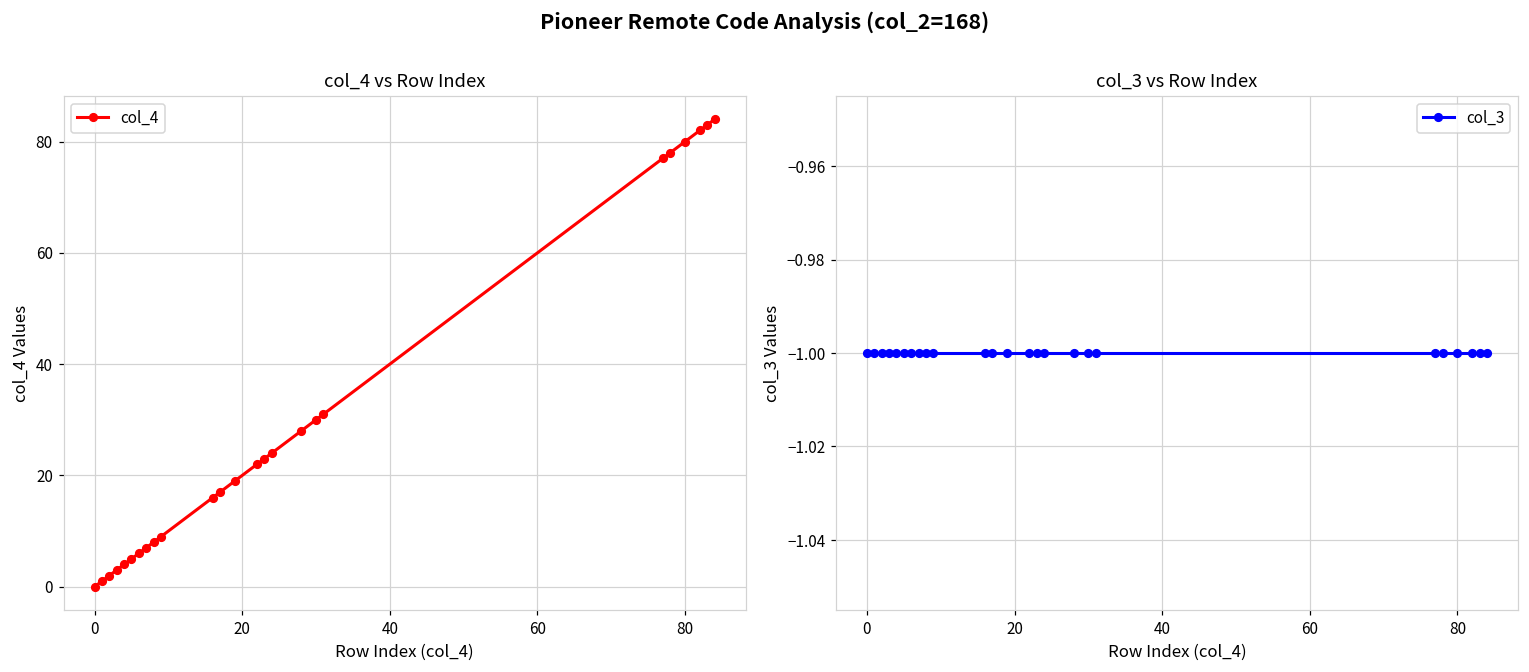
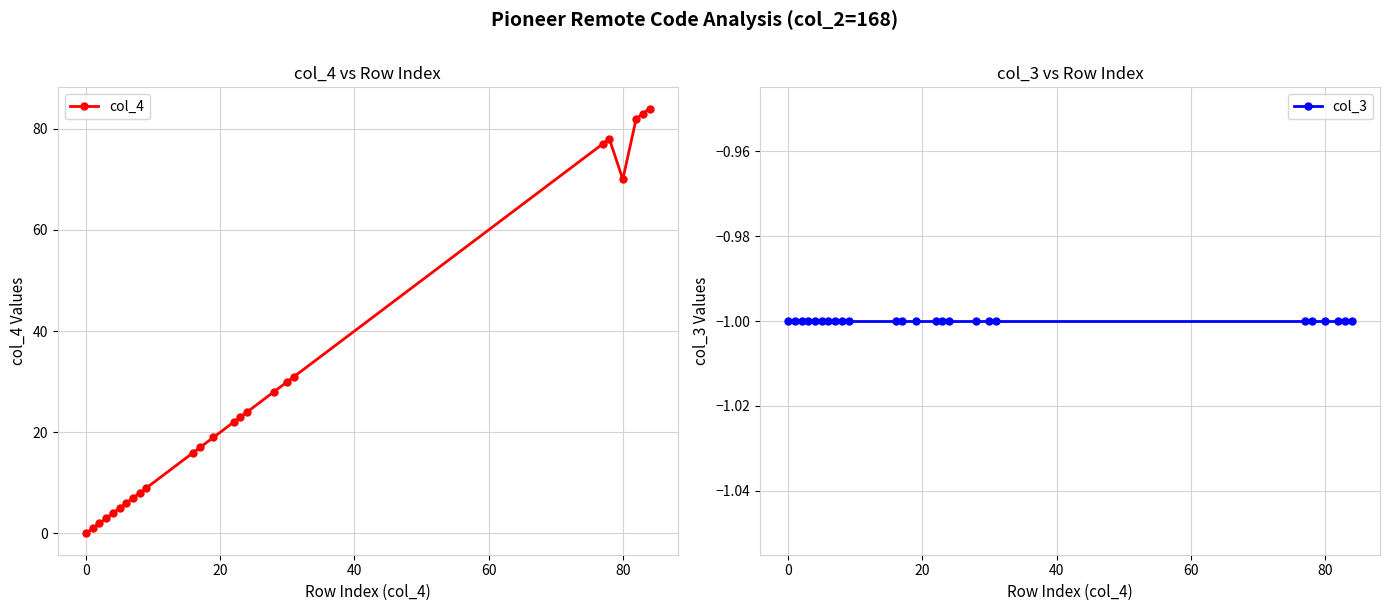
  {
    "col_4 vs Row Index": {
      "0": 0,
-     "80": 80
+     "80": 70
    },
    "col_3 vs Row Index": {
      "0": -1.000,
      "80": -1.000
    }
  }
